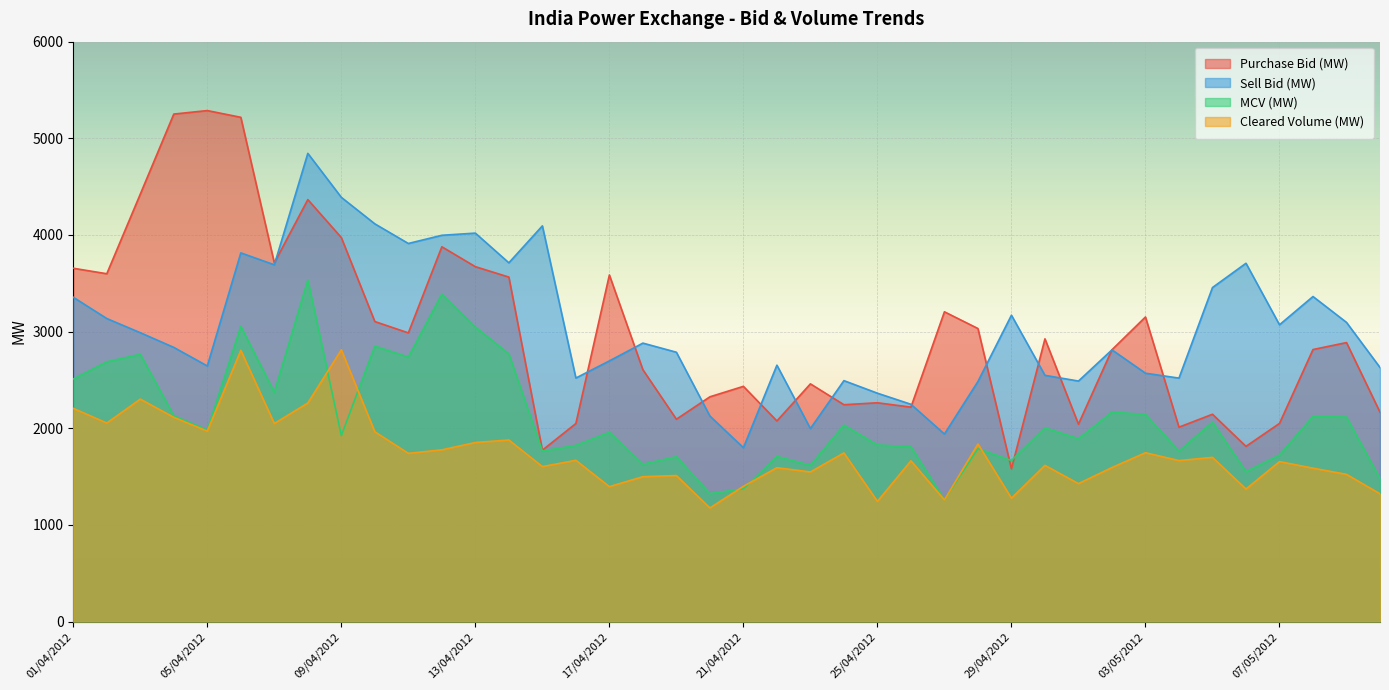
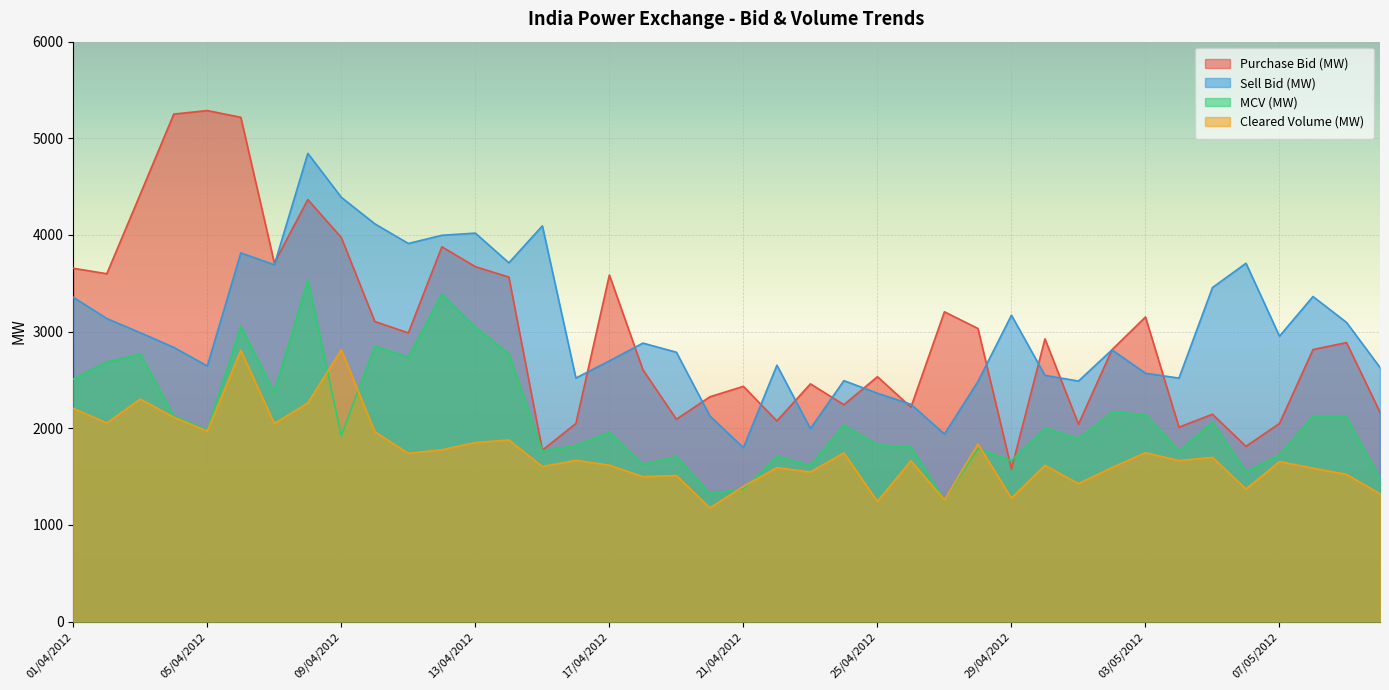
  {
    "Purchase Bid (MW)": {
      "01/04/2012": 3700,
      "05/04/2012": 5300,
      "09/04/2012": 4000,
      "13/04/2012": 3700,
      "17/04/2012": 3600,
      "21/04/2012": 2400,
-     "25/04/2012": 2300,
+     "25/04/2012": 2500,
      "29/04/2012": 1600,
      "03/05/2012": 3200,
      "07/05/2012": 2100
    },
    "Sell Bid (MW)": {
      "01/04/2012": 3400,
      "05/04/2012": 2600,
      "09/04/2012": 4400,
      "13/04/2012": 4000,
      "17/04/2012": 2700,
      "21/04/2012": 1800,
      "25/04/2012": 2400,
      "29/04/2012": 3200,
      "03/05/2012": 2600,
-     "07/05/2012": 3100
+     "07/05/2012": 3000
    },
    "MCV (MW)": {
      "01/04/2012": 2500,
      "09/04/2012": 1900,
      "13/04/2012": 3000,
      "17/04/2012": 2000,
      "25/04/2012": 1800,
      "29/04/2012": 1700,
      "03/05/2012": 2100,
      "07/05/2012": 1700
    },
    "Cleared Volume (MW)": {
      "01/04/2012": 2200,
      "09/04/2012": 2800,
      "13/04/2012": 1900,
-     "17/04/2012": 1400,
+     "17/04/2012": 1600,
      "25/04/2012": 1200,
      "29/04/2012": 1300,
      "03/05/2012": 1700,
      "07/05/2012": 1700
    }
  }
